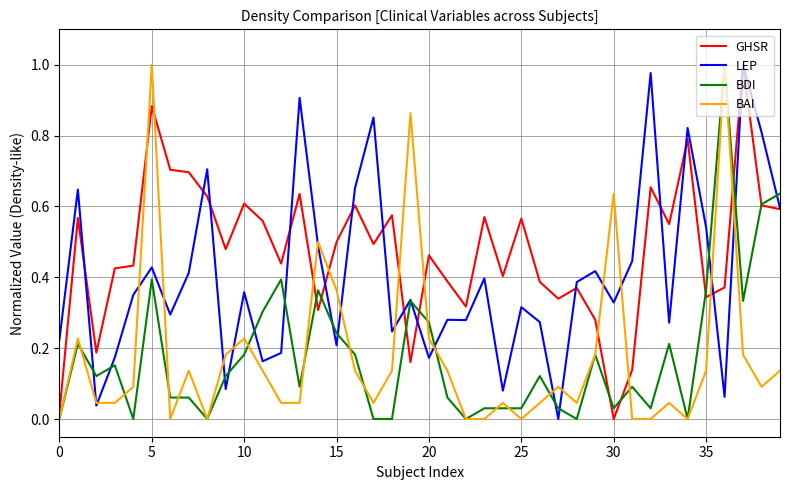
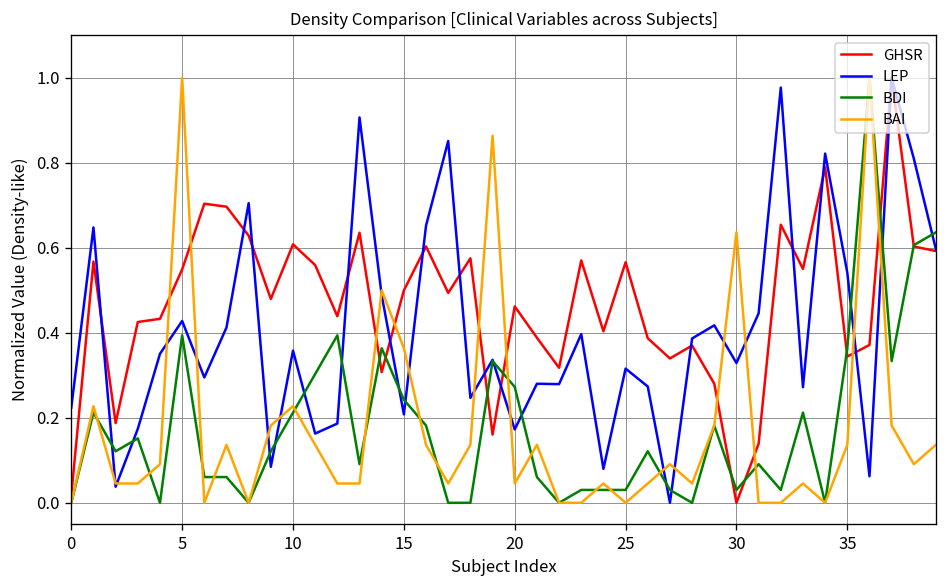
  {
    "GHSR": {
      "0": 0.02,
-     "5": 0.88,
+     "5": 0.55,
      "10": 0.61,
      "15": 0.50,
      "20": 0.46,
      "25": 0.57,
      "30": 0.00,
      "35": 0.34
    },
    "LEP": {
      "0": 0.22,
      "5": 0.43,
      "10": 0.36,
      "15": 0.21,
      "20": 0.17,
      "25": 0.32,
      "30": 0.33,
      "35": 0.54
    },
    "BDI": {
      "5": 0.39,
-     "10": 0.18,
+     "10": 0.21,
      "15": 0.24,
      "20": 0.27,
      "25": 0.03,
      "30": 0.03,
      "35": 0.36
    },
    "BAI": {
      "5": 1.00,
      "10": 0.23,
      "15": 0.36,
-     "20": 0.23,
+     "20": 0.05,
      "25": 0.00,
      "30": 0.64,
      "35": 0.14
    }
  }
